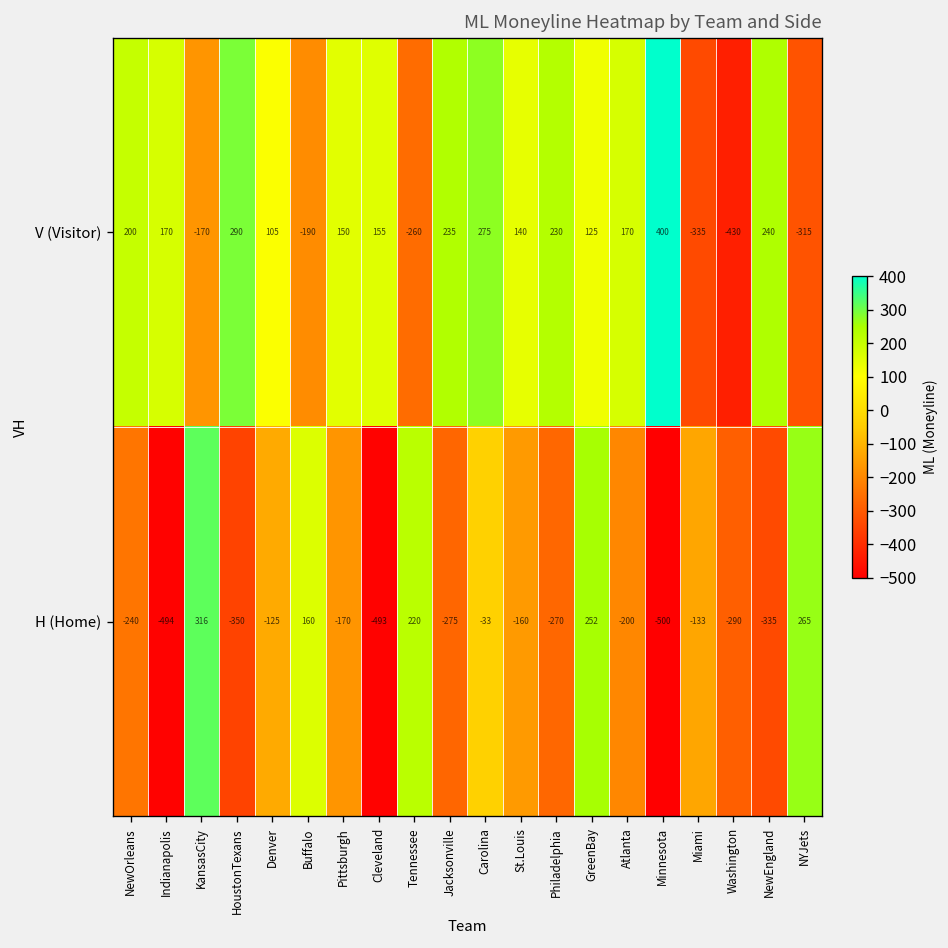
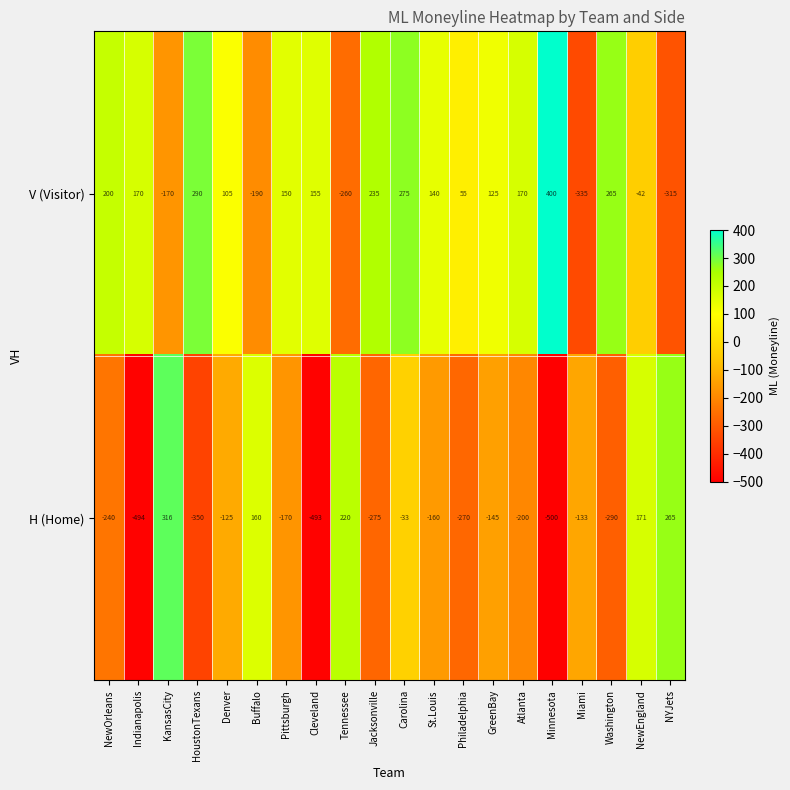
  {
    "V (Visitor)": {
      "NewOrleans": 200,
      "Indianapolis": 170,
      "KansasCity": -170,
      "HoustonTexans": 290,
      "Denver": 105,
      "Buffalo": -190,
      "Pittsburgh": 150,
      "Cleveland": 155,
      "Tennessee": -260,
      "Jacksonville": 235,
      "Carolina": 275,
      "St.Louis": 140,
-     "Philadelphia": 230,
+     "Philadelphia": 55,
      "GreenBay": 125,
      "Atlanta": 170,
      "Minnesota": 400,
      "Miami": -335,
-     "Washington": -430,
-     "NewEngland": 240,
+     "Washington": 265,
+     "NewEngland": -42,
      "NYJets": -315
    },
    "H (Home)": {
      "NewOrleans": -240,
      "Indianapolis": -494,
      "KansasCity": 316,
      "HoustonTexans": -350,
      "Denver": -125,
      "Buffalo": 160,
      "Pittsburgh": -170,
      "Cleveland": -493,
      "Tennessee": 220,
      "Jacksonville": -275,
      "Carolina": -33,
      "St.Louis": -160,
      "Philadelphia": -270,
-     "GreenBay": 252,
+     "GreenBay": -145,
      "Atlanta": -200,
      "Minnesota": -500,
      "Miami": -133,
      "Washington": -290,
-     "NewEngland": -335,
+     "NewEngland": 171,
      "NYJets": 265
    }
  }
